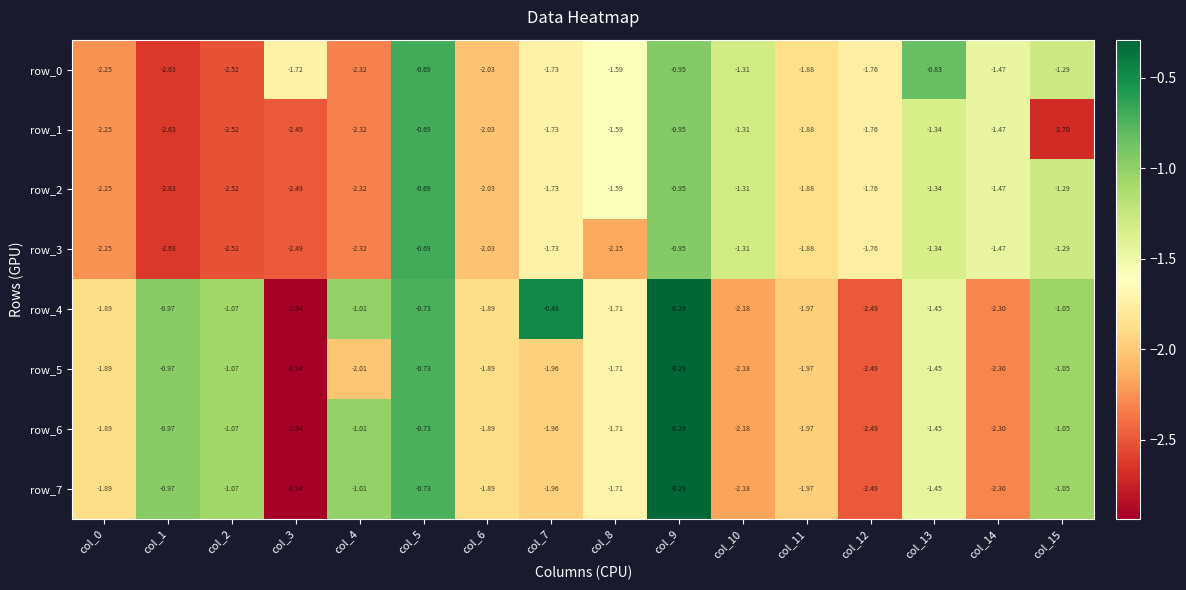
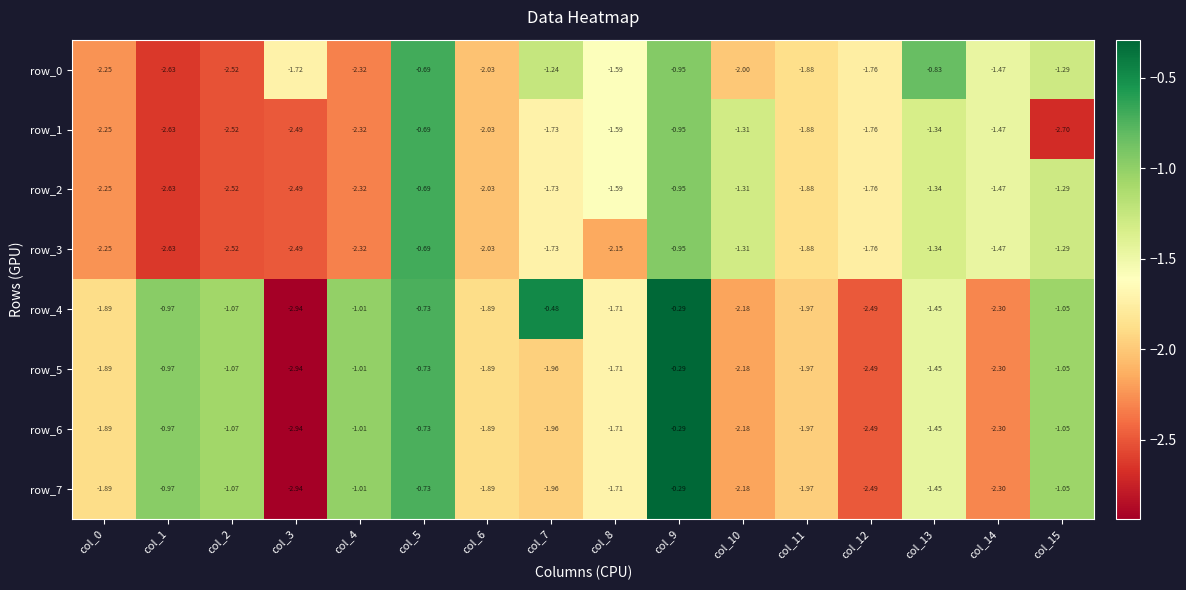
  {
    "row_0": {
      "col_0": -2.25,
      "col_1": -2.63,
      "col_2": -2.52,
      "col_3": -1.72,
      "col_4": -2.32,
      "col_5": -0.69,
      "col_6": -2.03,
-     "col_7": -1.73,
+     "col_7": -1.24,
      "col_8": -1.59,
      "col_9": -0.95,
-     "col_10": -1.31,
+     "col_10": -2.00,
      "col_11": -1.88,
      "col_12": -1.76,
      "col_13": -0.83,
      "col_14": -1.47,
      "col_15": -1.29
    },
    "row_1": {
      "col_0": -2.25,
      "col_1": -2.63,
      "col_2": -2.52,
      "col_3": -2.49,
      "col_4": -2.32,
      "col_5": -0.69,
      "col_6": -2.03,
      "col_7": -1.73,
      "col_8": -1.59,
      "col_9": -0.95,
      "col_10": -1.31,
      "col_11": -1.88,
      "col_12": -1.76,
      "col_13": -1.34,
      "col_14": -1.47,
      "col_15": -2.70
    },
    "row_2": {
      "col_0": -2.25,
      "col_1": -2.63,
      "col_2": -2.52,
      "col_3": -2.49,
      "col_4": -2.32,
      "col_5": -0.69,
      "col_6": -2.03,
      "col_7": -1.73,
      "col_8": -1.59,
      "col_9": -0.95,
      "col_10": -1.31,
      "col_11": -1.88,
      "col_12": -1.76,
      "col_13": -1.34,
      "col_14": -1.47,
      "col_15": -1.29
    },
    "row_3": {
      "col_0": -2.25,
      "col_1": -2.63,
      "col_2": -2.52,
      "col_3": -2.49,
      "col_4": -2.32,
      "col_5": -0.69,
      "col_6": -2.03,
      "col_7": -1.73,
      "col_8": -2.15,
      "col_9": -0.95,
      "col_10": -1.31,
      "col_11": -1.88,
      "col_12": -1.76,
      "col_13": -1.34,
      "col_14": -1.47,
      "col_15": -1.29
    },
    "row_4": {
      "col_0": -1.89,
      "col_1": -0.97,
      "col_2": -1.07,
      "col_3": -2.94,
      "col_4": -1.01,
      "col_5": -0.73,
      "col_6": -1.89,
      "col_7": -0.48,
      "col_8": -1.71,
      "col_9": -0.29,
      "col_10": -2.18,
      "col_11": -1.97,
      "col_12": -2.49,
      "col_13": -1.45,
      "col_14": -2.30,
      "col_15": -1.05
    },
    "row_5": {
      "col_0": -1.89,
      "col_1": -0.97,
      "col_2": -1.07,
      "col_3": -2.94,
-     "col_4": -2.01,
+     "col_4": -1.01,
      "col_5": -0.73,
      "col_6": -1.89,
      "col_7": -1.96,
      "col_8": -1.71,
      "col_9": -0.29,
      "col_10": -2.18,
      "col_11": -1.97,
      "col_12": -2.49,
      "col_13": -1.45,
      "col_14": -2.30,
      "col_15": -1.05
    },
    "row_6": {
      "col_0": -1.89,
      "col_1": -0.97,
      "col_2": -1.07,
      "col_3": -2.94,
      "col_4": -1.01,
      "col_5": -0.73,
      "col_6": -1.89,
      "col_7": -1.96,
      "col_8": -1.71,
      "col_9": -0.29,
      "col_10": -2.18,
      "col_11": -1.97,
      "col_12": -2.49,
      "col_13": -1.45,
      "col_14": -2.30,
      "col_15": -1.05
    },
    "row_7": {
      "col_0": -1.89,
      "col_1": -0.97,
      "col_2": -1.07,
      "col_3": -2.94,
      "col_4": -1.01,
      "col_5": -0.73,
      "col_6": -1.89,
      "col_7": -1.96,
      "col_8": -1.71,
      "col_9": -0.29,
      "col_10": -2.18,
      "col_11": -1.97,
      "col_12": -2.49,
      "col_13": -1.45,
      "col_14": -2.30,
      "col_15": -1.05
    }
  }
